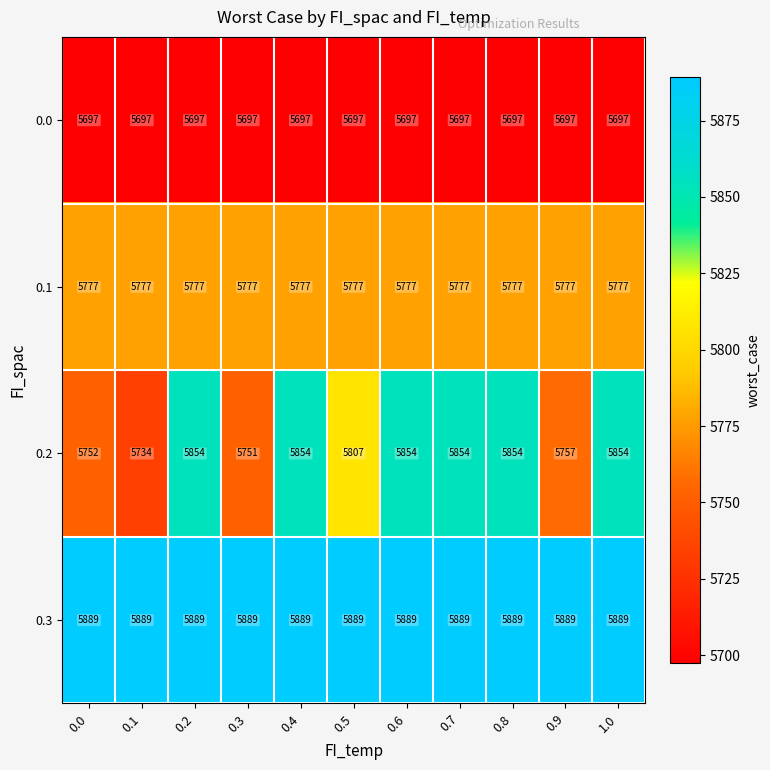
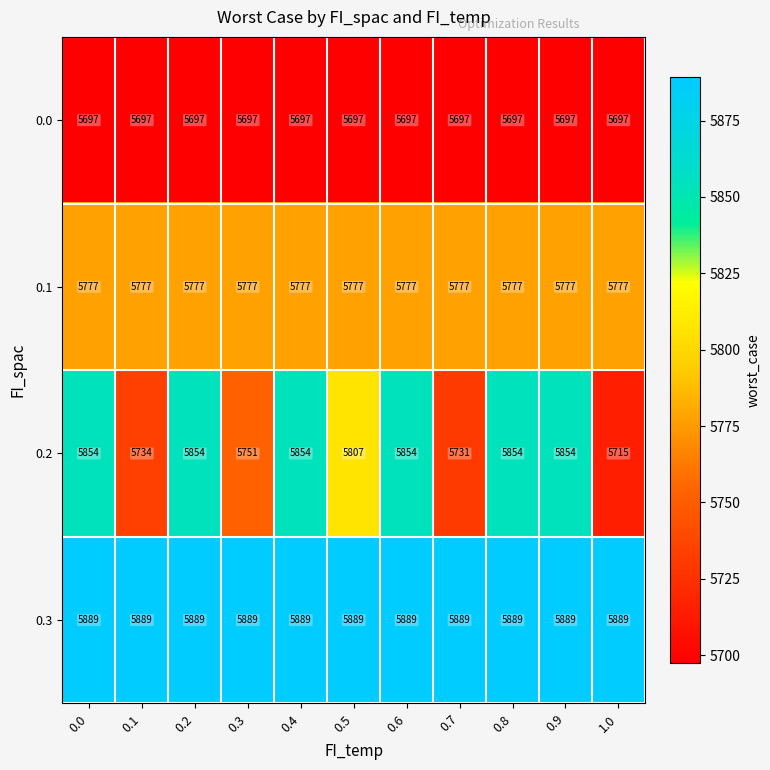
  {
    "0.2": {
-     "0.0": 5752,
-     "0.7": 5854,
-     "0.9": 5757,
-     "1.0": 5854
+     "0.0": 5854,
+     "0.7": 5731,
+     "0.9": 5854,
+     "1.0": 5715
    }
  }
